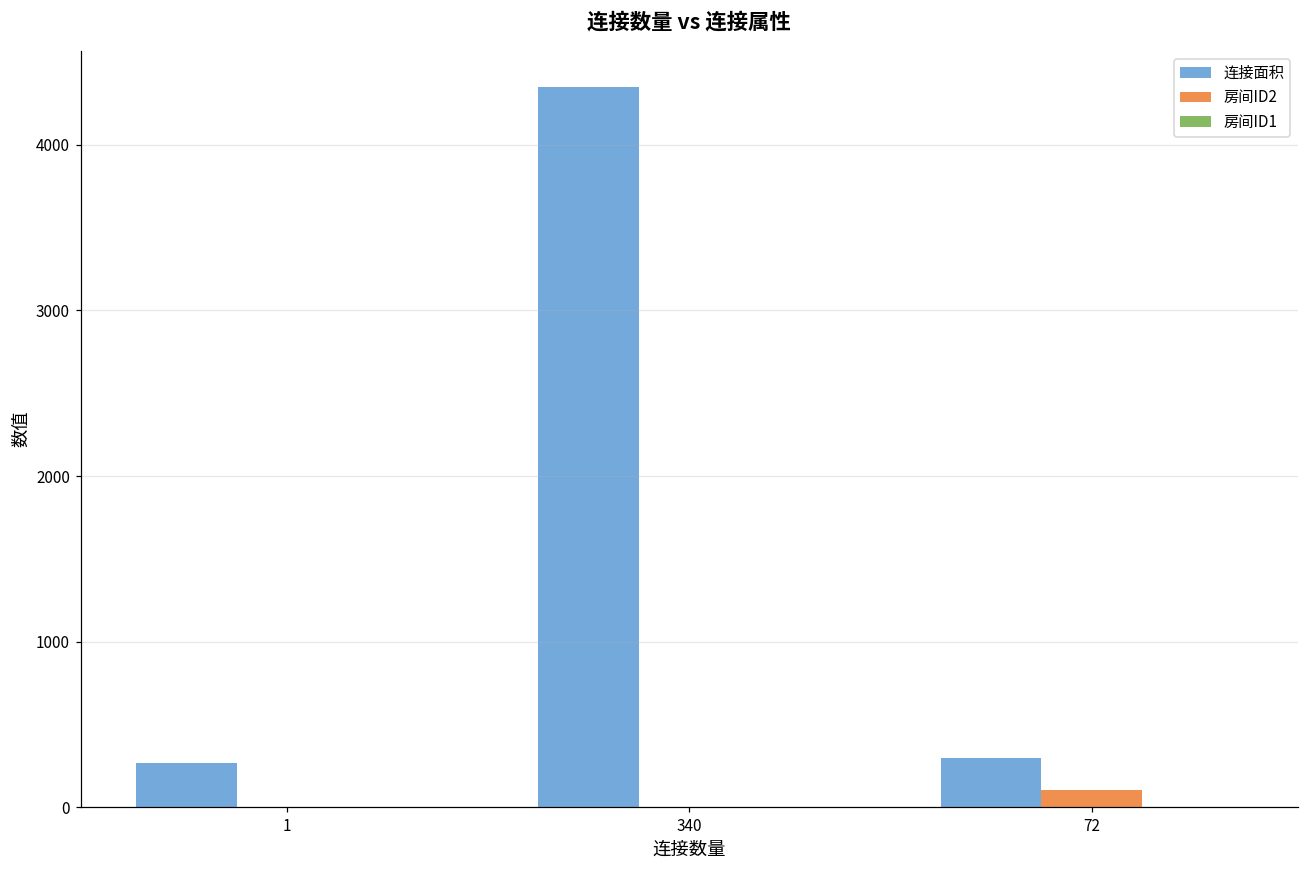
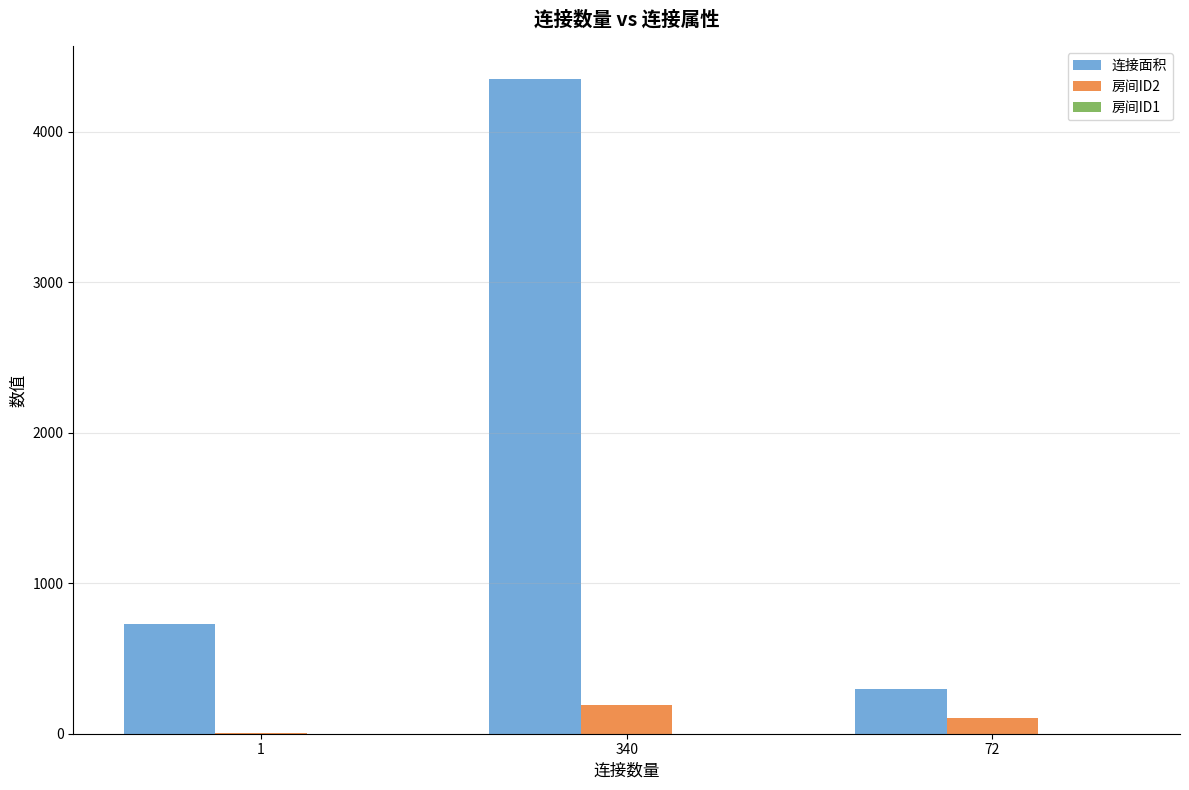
  {
    "连接面积": {
-     "1": 270,
+     "1": 730,
      "340": 4350,
      "72": 300
    },
    "房间ID2": {
-     "340": 0,
+     "340": 190,
      "72": 100
    }
  }
